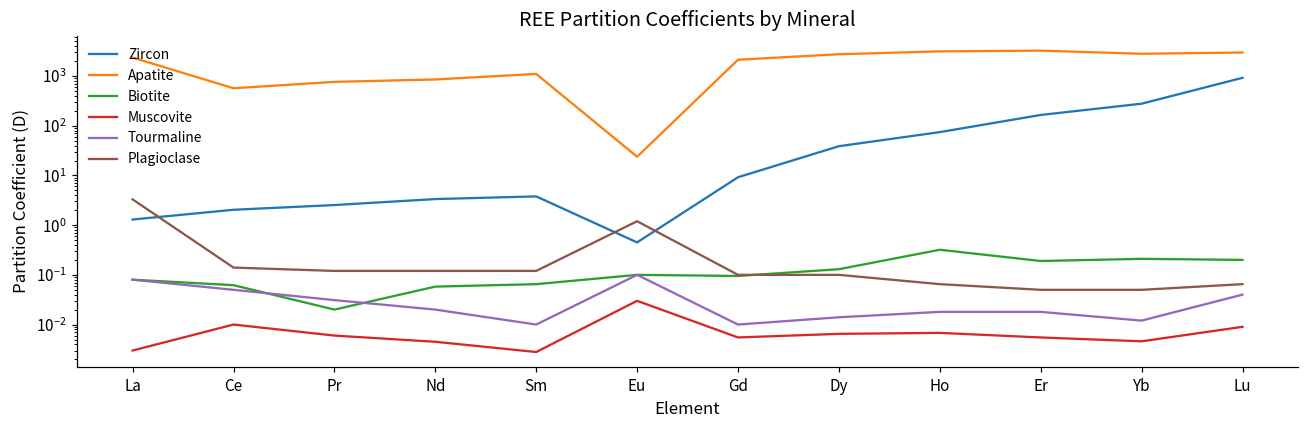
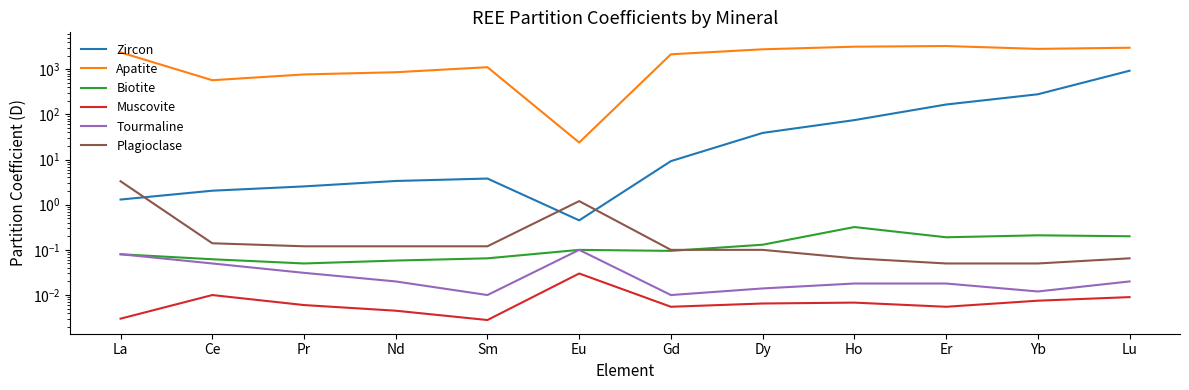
  {
    "Zircon": {
      "La": 1.3,
      "Ce": 2,
      "Pr": 3,
      "Nd": 3,
      "Sm": 4,
      "Eu": 0.5,
      "Gd": 9,
      "Dy": 40,
      "Ho": 70,
      "Er": 170,
      "Yb": 300,
      "Lu": 900
    },
    "Apatite": {
      "La": 2000,
      "Ce": 600,
      "Pr": 800,
      "Nd": 900,
      "Sm": 1100,
      "Eu": 20,
      "Gd": 2000,
      "Dy": 3000,
      "Ho": 3000,
      "Er": 3000,
      "Yb": 3000,
      "Lu": 3000
    },
    "Biotite": {
      "Ce": 0.06,
-     "Pr": 0.02,
+     "Pr": 0.05,
      "Nd": 0.06,
      "Sm": 0.07,
      "Dy": 0.13,
      "Ho": 0.3,
      "Er": 0.19,
      "Yb": 0.2,
      "Lu": 0.2
    },
    "Muscovite": {
      "La": 0.003,
      "Ce": 0.010,
      "Pr": 0.006,
      "Nd": 0.005,
      "Sm": 0.003,
      "Eu": 0.03,
      "Gd": 0.006,
      "Dy": 0.007,
      "Ho": 0.007,
      "Er": 0.006,
-     "Yb": 0.005,
+     "Yb": 0.008,
      "Lu": 0.009
    },
    "Tourmaline": {
      "Ce": 0.05,
      "Pr": 0.03,
      "Nd": 0.02,
      "Sm": 0.01,
      "Gd": 0.01,
      "Dy": 0.014,
      "Ho": 0.02,
      "Er": 0.02,
      "Yb": 0.012,
-     "Lu": 0.04
+     "Lu": 0.02
    },
    "Plagioclase": {
      "La": 3,
      "Ce": 0.14,
      "Pr": 0.12,
      "Nd": 0.12,
      "Sm": 0.12,
      "Eu": 1.2,
      "Dy": 0.10,
      "Ho": 0.07,
      "Er": 0.05,
      "Yb": 0.05,
      "Lu": 0.07
    }
  }
